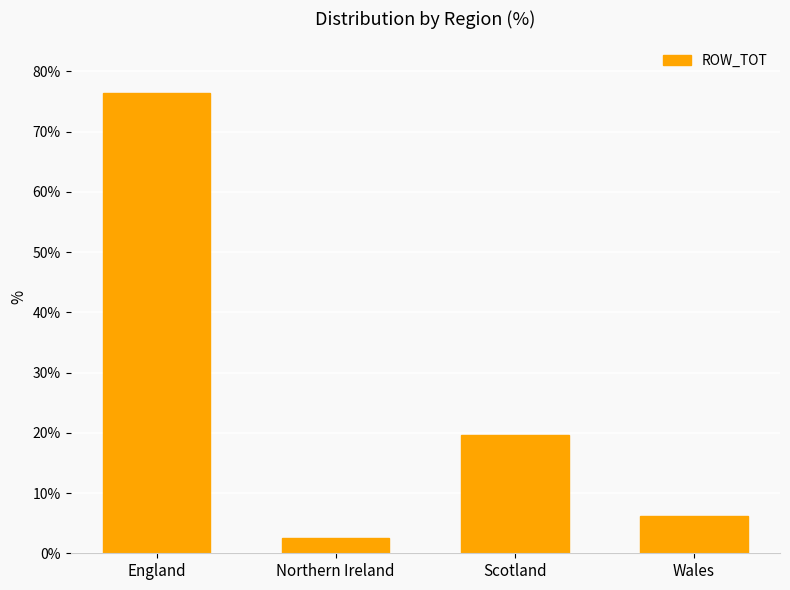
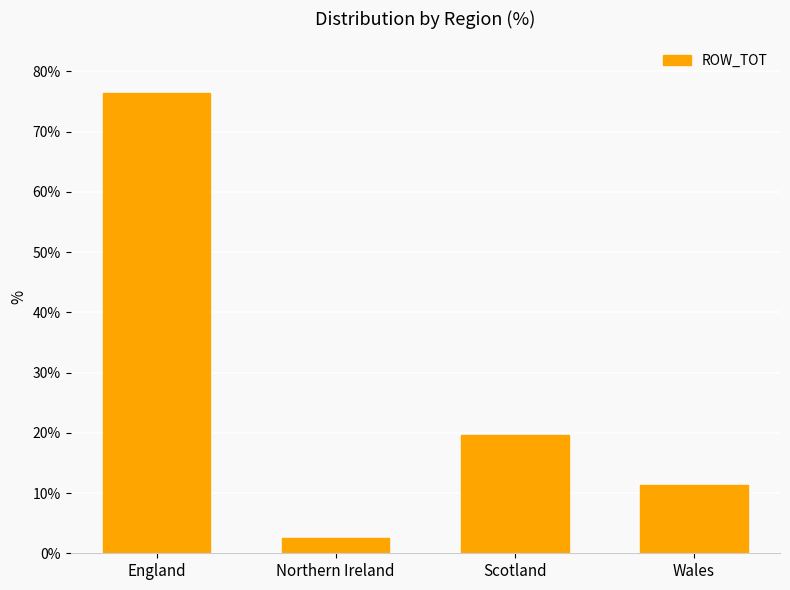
  {
    "England": "76%",
    "Northern Ireland": "3%",
    "Scotland": "20%",
-   "Wales": "6%"
+   "Wales": "11%"
  }
